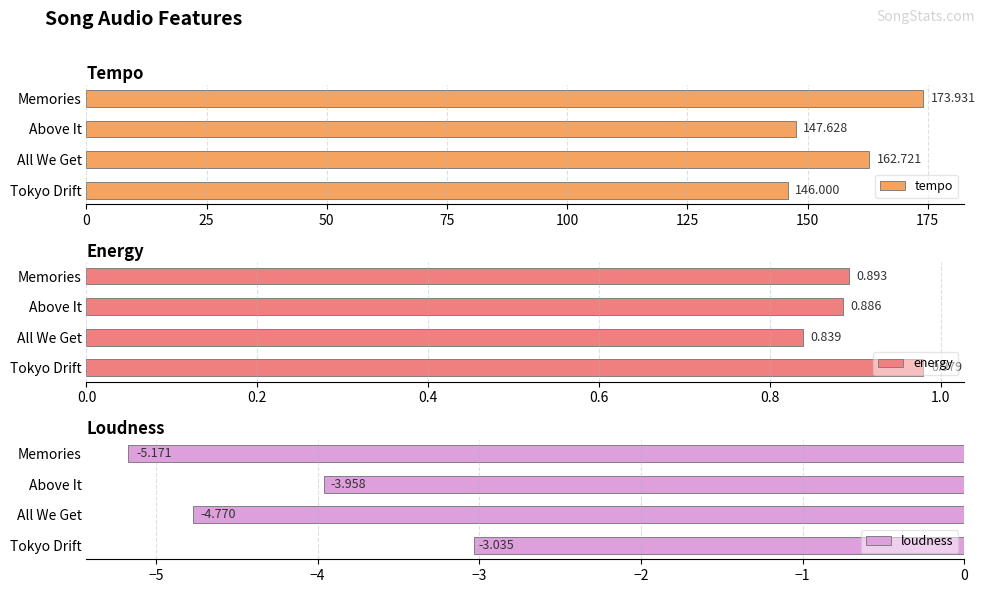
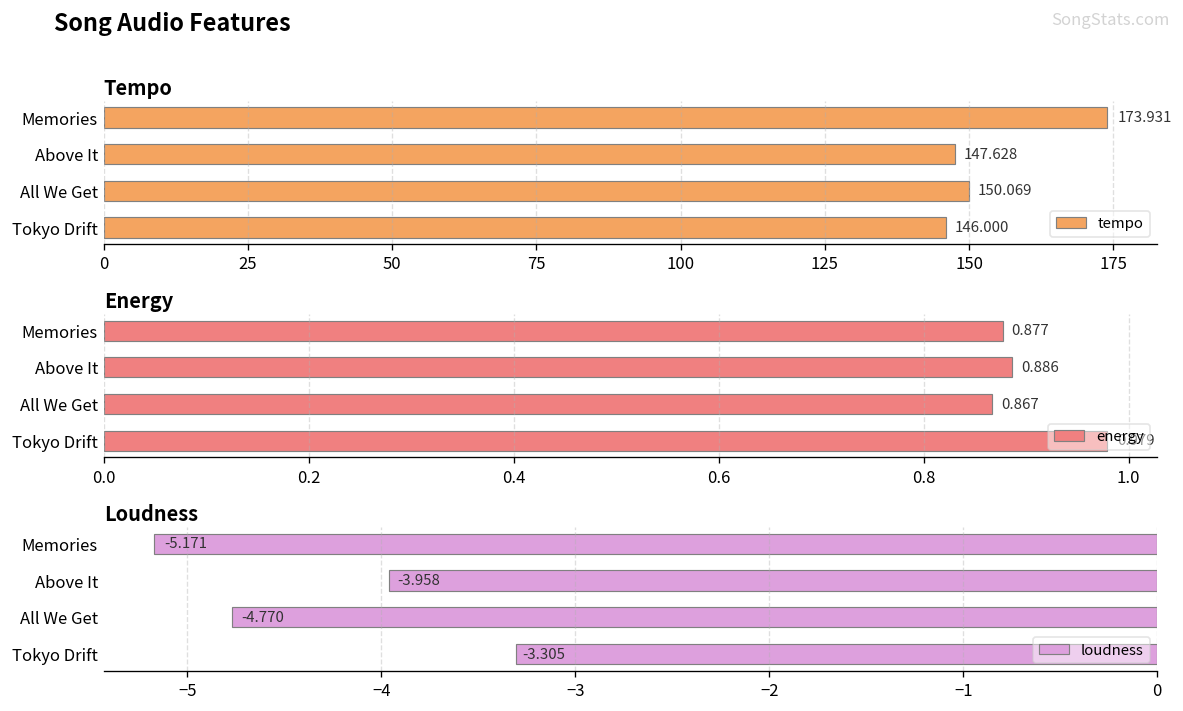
  {
    "Tempo": {
      "Memories": 173.931,
      "Above It": 147.628,
-     "All We Get": 162.721,
+     "All We Get": 150.069,
      "Tokyo Drift": 146.000
    },
    "Energy": {
-     "Memories": 0.893,
+     "Memories": 0.877,
      "Above It": 0.886,
-     "All We Get": 0.839
+     "All We Get": 0.867
    },
    "Loudness": {
      "Memories": -5.171,
      "Above It": -3.958,
      "All We Get": -4.770,
-     "Tokyo Drift": -3.035
+     "Tokyo Drift": -3.305
    }
  }
